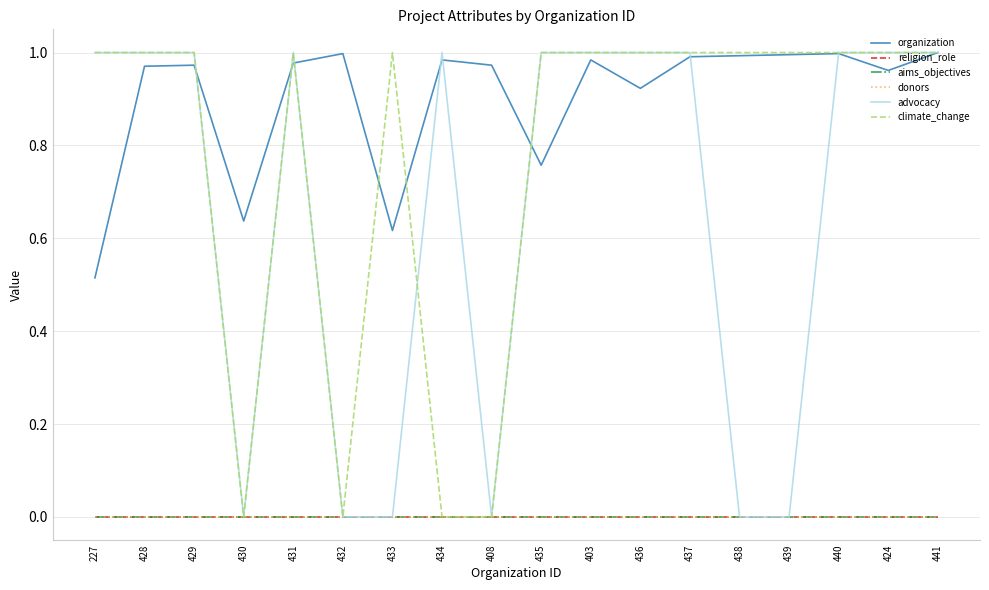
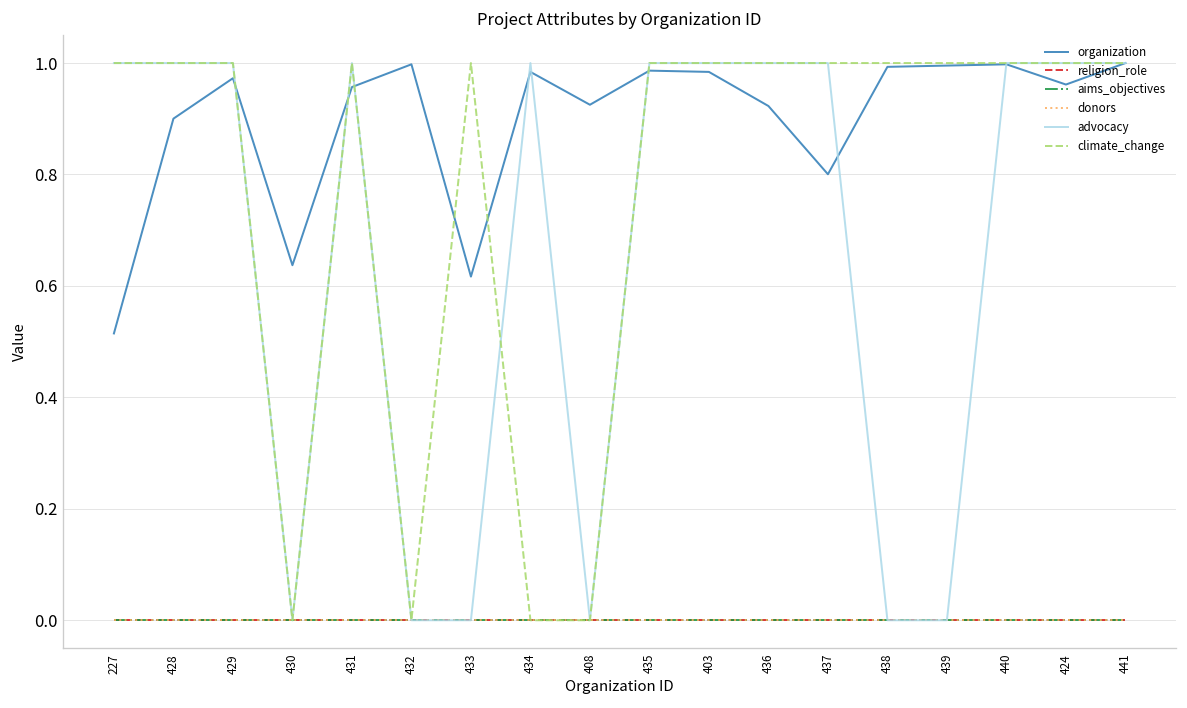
  {
    "organization": {
      "227": 0.51,
-     "428": 0.97,
+     "428": 0.90,
      "429": 0.97,
      "430": 0.64,
-     "431": 0.98,
+     "431": 0.96,
      "432": 1.00,
      "433": 0.62,
      "434": 0.98,
-     "408": 0.97,
-     "435": 0.76,
+     "408": 0.93,
+     "435": 0.99,
      "403": 0.98,
      "436": 0.92,
-     "437": 0.99,
+     "437": 0.80,
      "438": 0.99,
      "424": 0.96
    },
    "donors": {
      "227": 0.00,
      "428": 0.00,
      "429": 0.00,
      "431": 0.00,
      "435": 0.00,
      "403": 0.00,
      "436": 0.00,
      "437": 0.00,
      "440": 0.00,
      "424": 0.00,
      "441": 0.00
    },
    "advocacy": {
      "434": 1.00
    },
    "climate_change": {
      "433": 1.00,
      "438": 1.00
    }
  }
